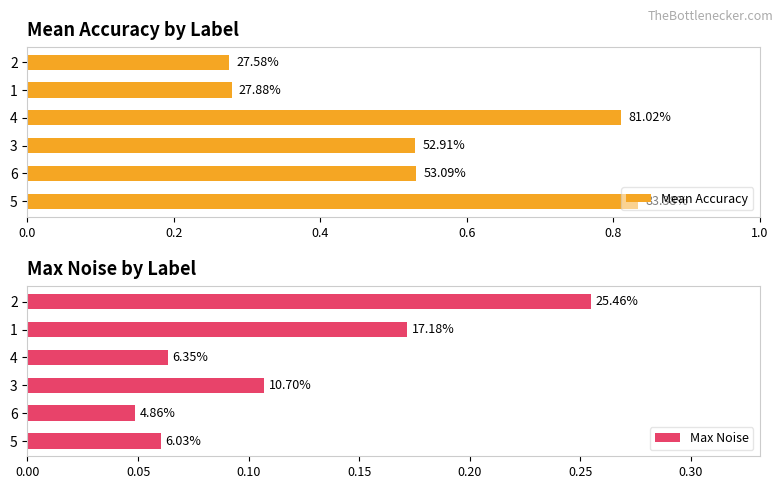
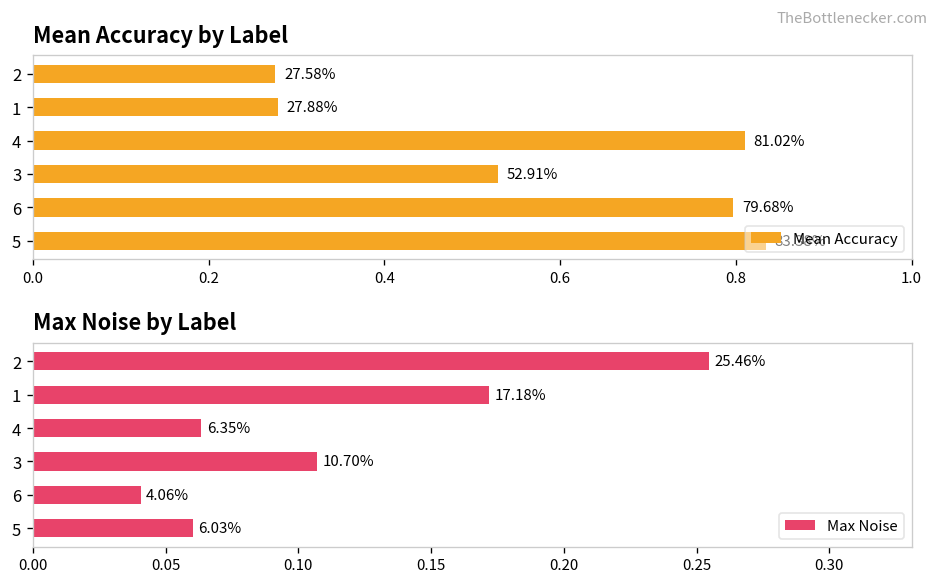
  {
    "Mean Accuracy by Label": {
      "2": "27.58%",
      "1": "27.88%",
      "4": "81.02%",
      "3": "52.91%",
-     "6": "53.09%"
+     "6": "79.68%"
    },
    "Max Noise by Label": {
      "2": "25.46%",
      "1": "17.18%",
      "4": "6.35%",
      "3": "10.70%",
-     "6": "4.86%",
+     "6": "4.06%",
      "5": "6.03%"
    }
  }
